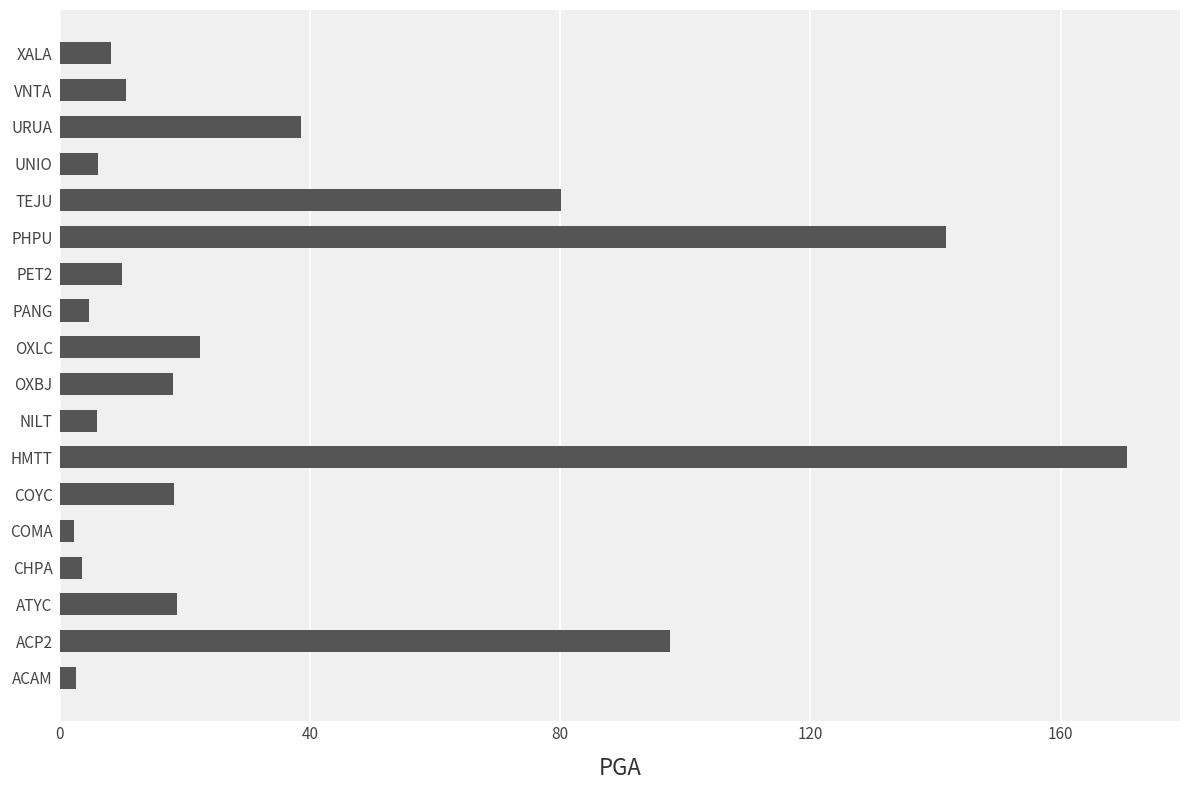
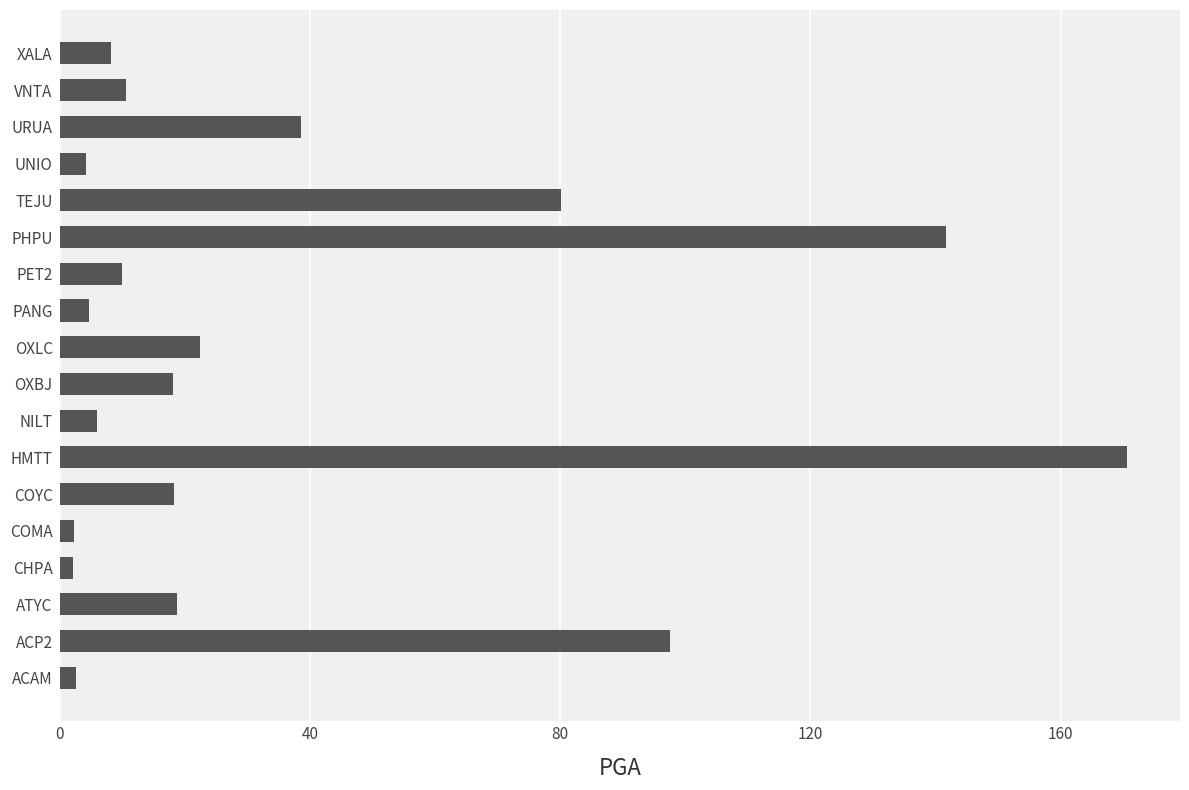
  {
    "XALA": 8,
    "VNTA": 11,
    "URUA": 39,
-   "UNIO": 6,
+   "UNIO": 4,
    "TEJU": 80,
    "PHPU": 142,
    "PET2": 10,
    "PANG": 5,
    "OXLC": 23,
    "OXBJ": 18,
    "NILT": 6,
    "HMTT": 171,
    "COYC": 18,
    "COMA": 2,
-   "CHPA": 4,
+   "CHPA": 2,
    "ATYC": 19,
    "ACP2": 98,
    "ACAM": 3
  }
